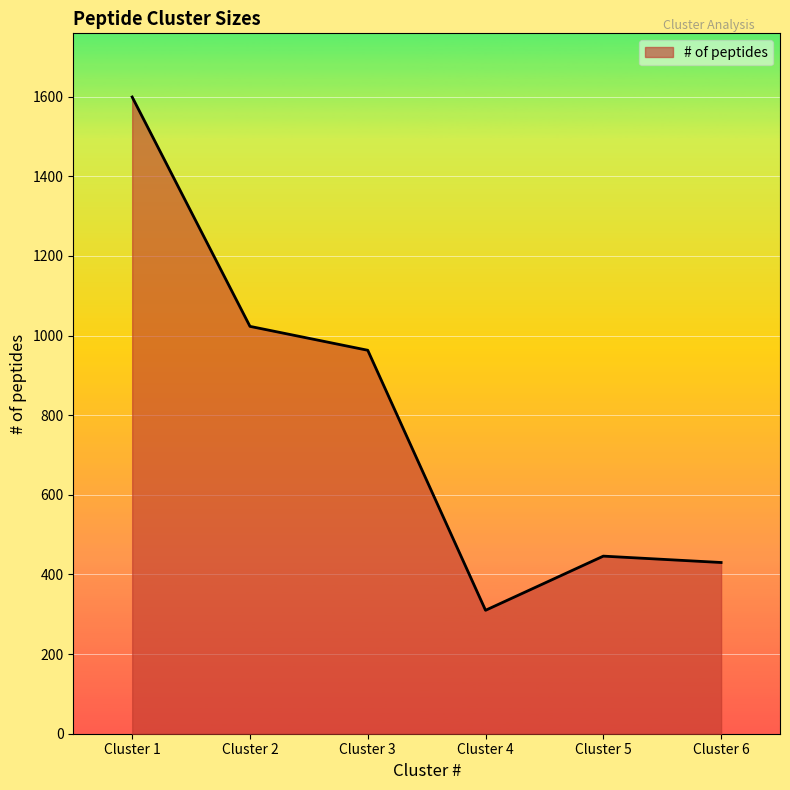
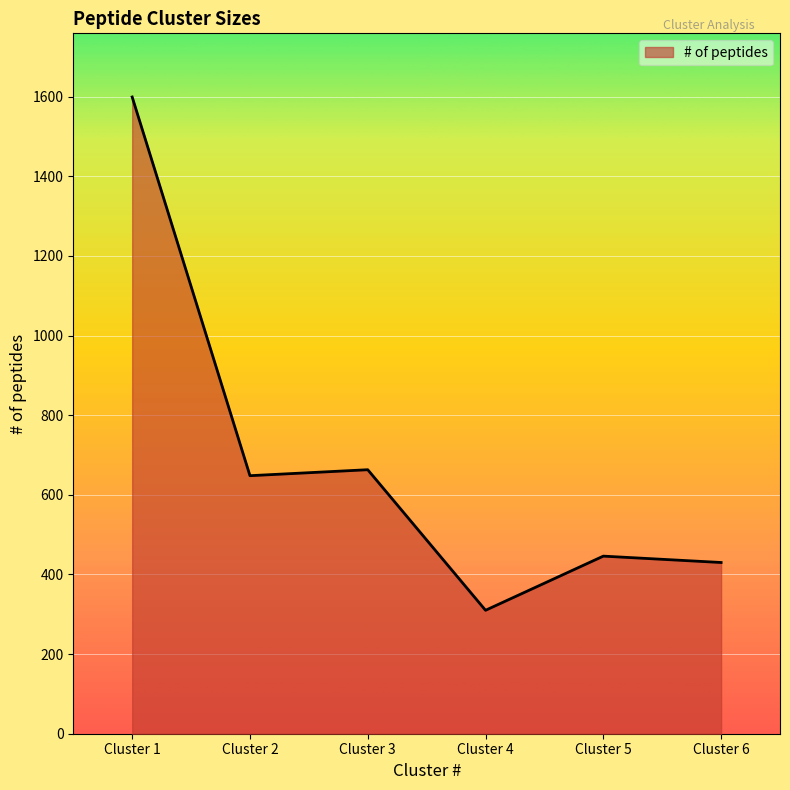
  {
    "Cluster 1": 1600,
-   "Cluster 2": 1020,
-   "Cluster 3": 960,
+   "Cluster 2": 650,
+   "Cluster 3": 660,
    "Cluster 4": 310,
    "Cluster 5": 450,
    "Cluster 6": 430
  }
